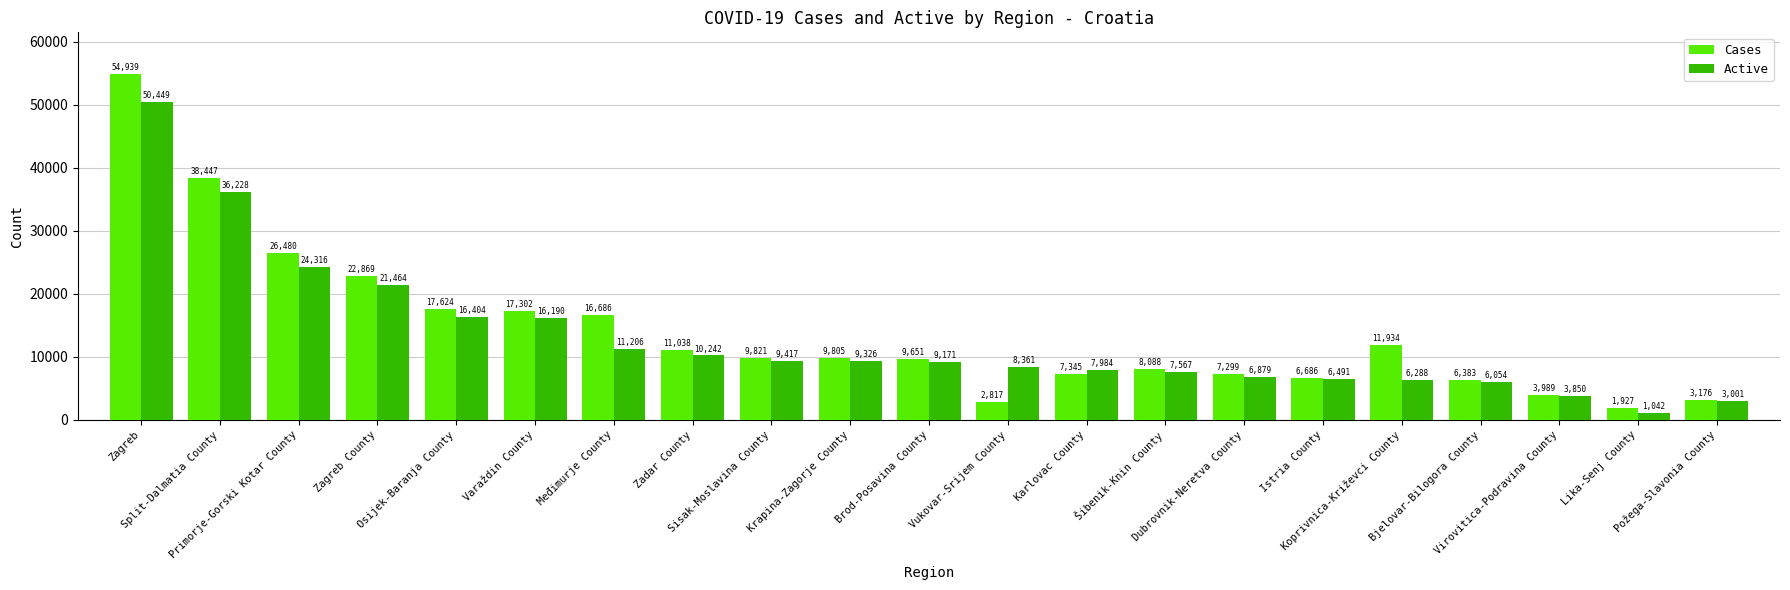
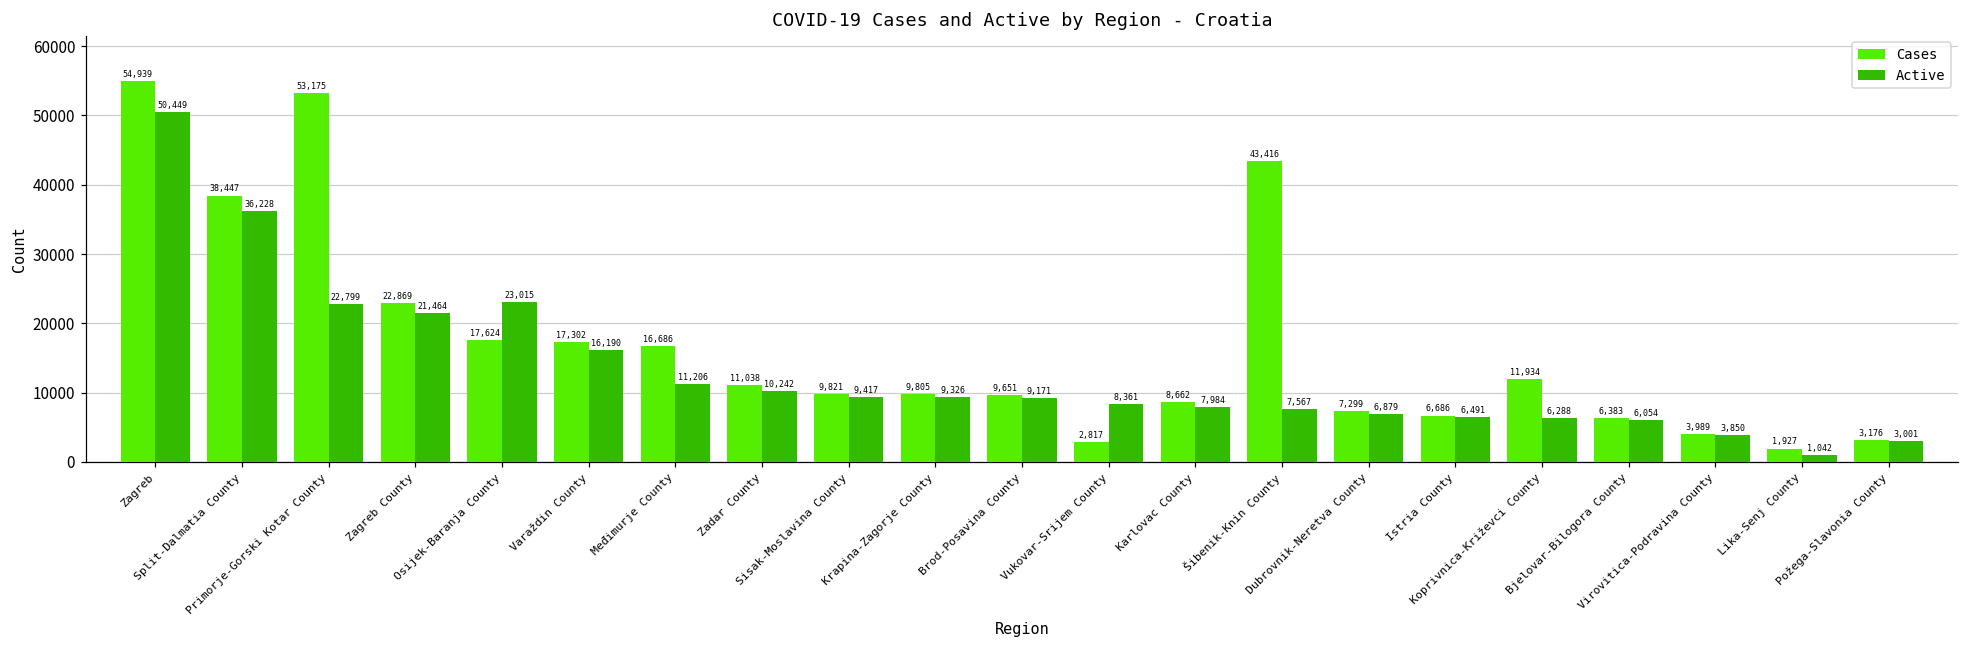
  {
    "Cases": {
      "Zagreb": "54,939",
      "Split-Dalmatia County": "38,447",
-     "Primorje-Gorski Kotar County": "26,480",
+     "Primorje-Gorski Kotar County": "53,175",
      "Zagreb County": "22,869",
      "Osijek-Baranja County": "17,624",
      "Varaždin County": "17,302",
      "Međimurje County": "16,686",
      "Zadar County": "11,038",
      "Sisak-Moslavina County": "9,821",
      "Krapina-Zagorje County": "9,805",
      "Brod-Posavina County": "9,651",
      "Vukovar-Srijem County": "2,817",
-     "Karlovac County": "7,345",
-     "Šibenik-Knin County": "8,088",
+     "Karlovac County": "8,662",
+     "Šibenik-Knin County": "43,416",
      "Dubrovnik-Neretva County": "7,299",
      "Istria County": "6,686",
      "Koprivnica-Križevci County": "11,934",
      "Bjelovar-Bilogora County": "6,383",
      "Virovitica-Podravina County": "3,989",
      "Lika-Senj County": "1,927",
      "Požega-Slavonia County": "3,176"
    },
    "Active": {
      "Zagreb": "50,449",
      "Split-Dalmatia County": "36,228",
-     "Primorje-Gorski Kotar County": "24,316",
+     "Primorje-Gorski Kotar County": "22,799",
      "Zagreb County": "21,464",
-     "Osijek-Baranja County": "16,404",
+     "Osijek-Baranja County": "23,015",
      "Varaždin County": "16,190",
      "Međimurje County": "11,206",
      "Zadar County": "10,242",
      "Sisak-Moslavina County": "9,417",
      "Krapina-Zagorje County": "9,326",
      "Brod-Posavina County": "9,171",
      "Vukovar-Srijem County": "8,361",
      "Karlovac County": "7,984",
      "Šibenik-Knin County": "7,567",
      "Dubrovnik-Neretva County": "6,879",
      "Istria County": "6,491",
      "Koprivnica-Križevci County": "6,288",
      "Bjelovar-Bilogora County": "6,054",
      "Virovitica-Podravina County": "3,850",
      "Lika-Senj County": "1,042",
      "Požega-Slavonia County": "3,001"
    }
  }
